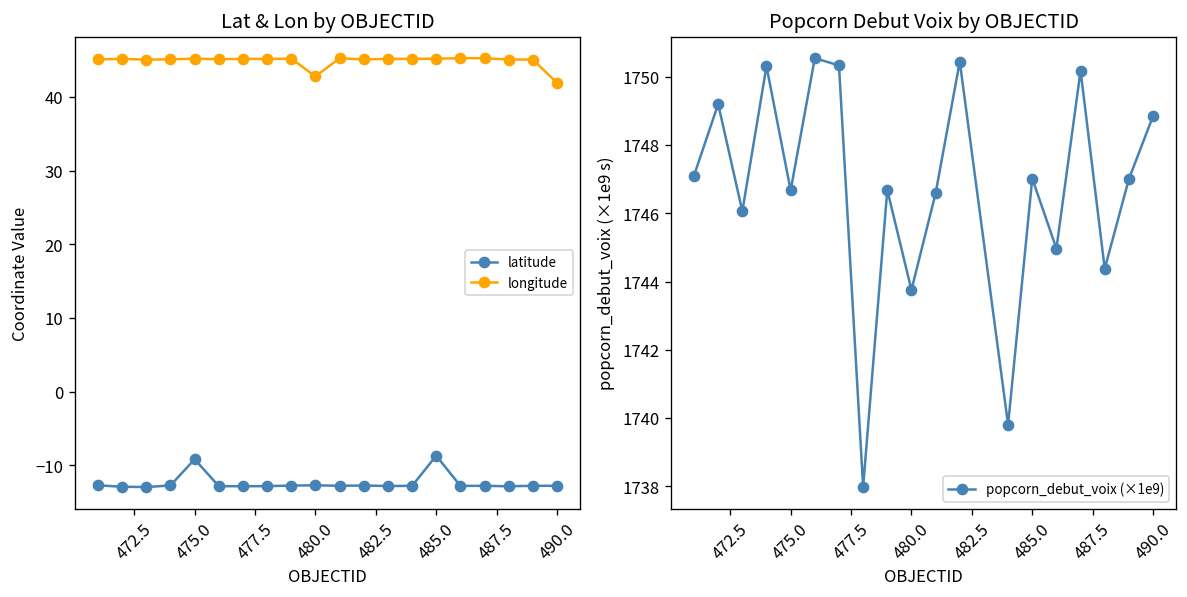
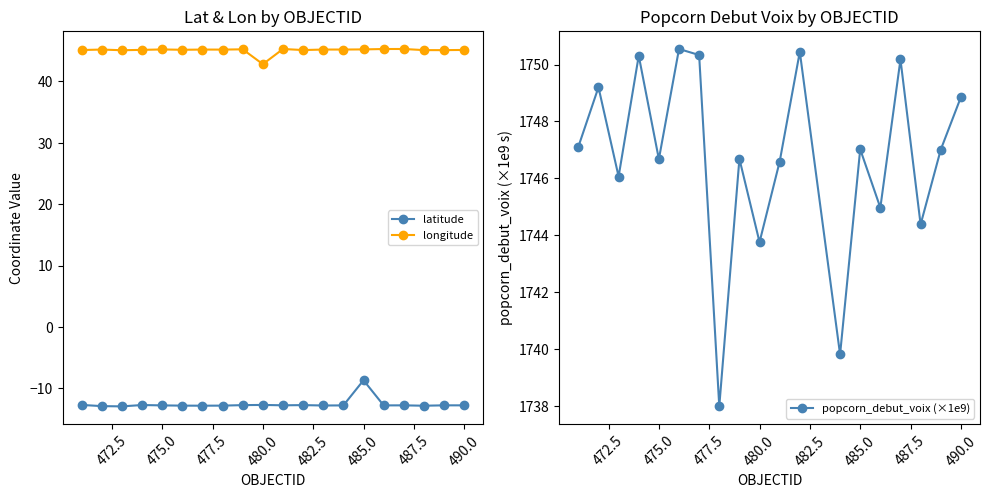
  {
    "Lat & Lon by OBJECTID": {
      "latitude": {
-       "475.0": -9,
+       "475.0": -13,
        "480.0": -13,
        "485.0": -9,
        "490.0": -13
      },
      "longitude": {
        "475.0": 45,
        "480.0": 43,
        "485.0": 45,
-       "490.0": 42
+       "490.0": 45
      }
    },
    "Popcorn Debut Voix by OBJECTID": {
      "475.0": 1746.7,
      "480.0": 1743.8,
      "485.0": 1747.0,
      "490.0": 1748.9
    }
  }
